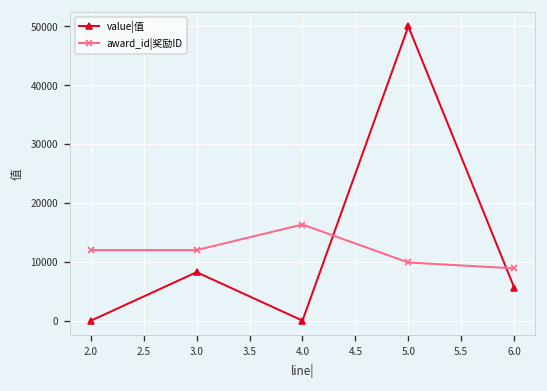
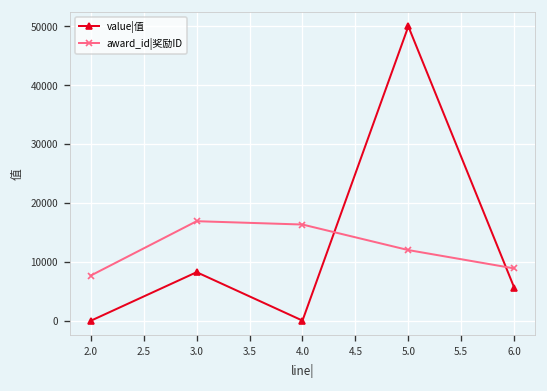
  {
    "value|值": {
      "2.0": 0,
      "3.0": 8000,
      "4.0": 0,
      "5.0": 50000,
      "6.0": 6000
    },
    "award_id|奖励ID": {
-     "2.0": 12000,
-     "3.0": 12000,
+     "2.0": 8000,
+     "3.0": 17000,
      "4.0": 16000,
-     "5.0": 10000,
+     "5.0": 12000,
      "6.0": 9000
    }
  }
